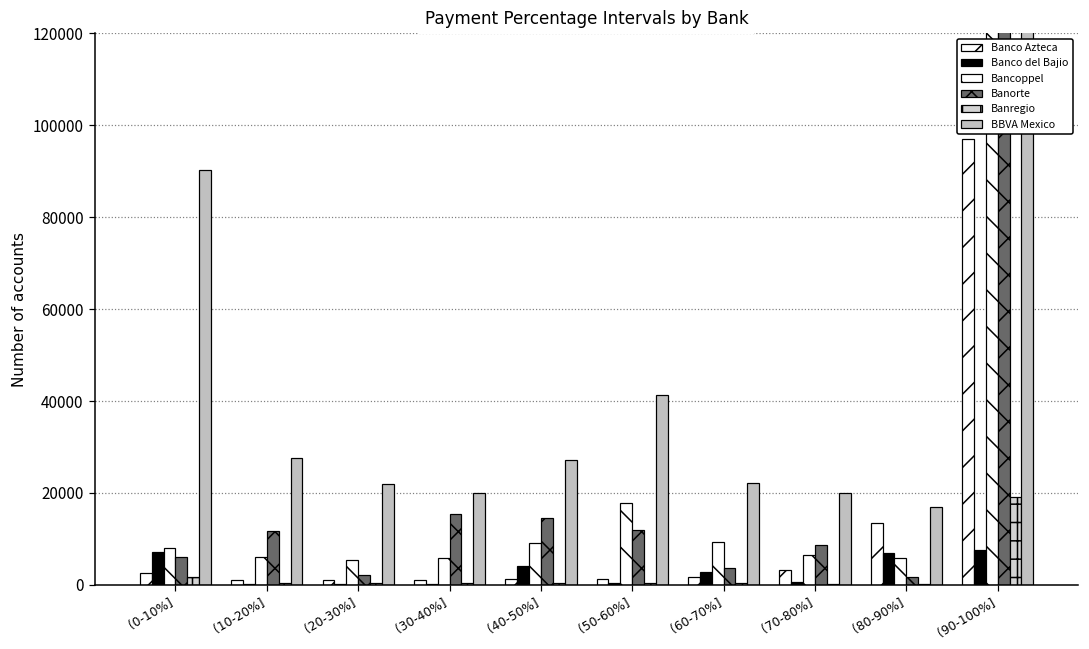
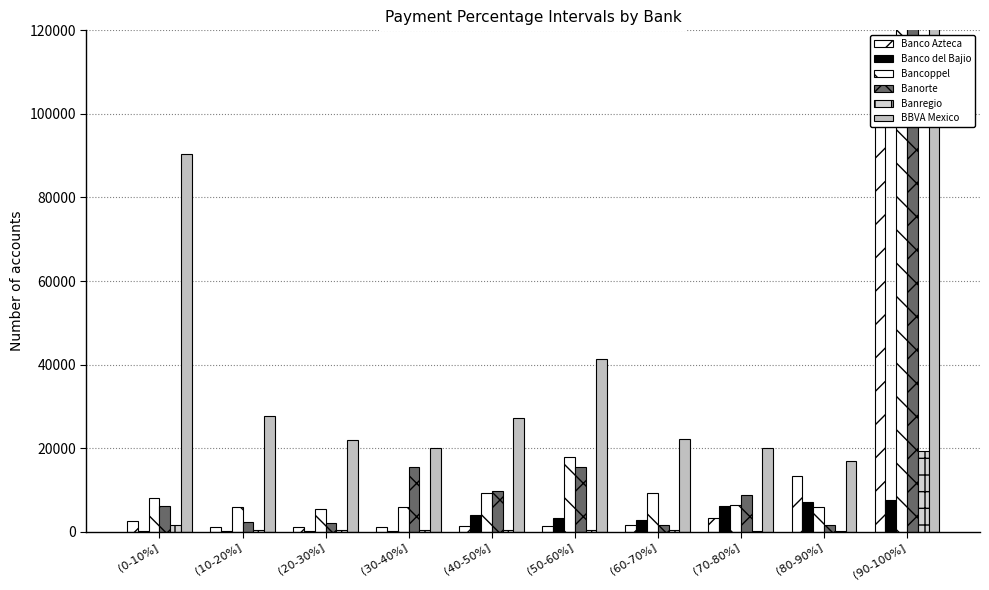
  {
    "Banco del Bajio": {
-     "(0-10%]": 7000,
+     "(0-10%]": 0,
      "(40-50%]": 4000,
-     "(50-60%]": 0,
+     "(50-60%]": 3000,
      "(60-70%]": 3000,
-     "(70-80%]": 1000,
+     "(70-80%]": 6000,
      "(80-90%]": 7000,
      "(90-100%]": 8000
    },
    "Banorte": {
      "(0-10%]": 6000,
-     "(10-20%]": 12000,
+     "(10-20%]": 2000,
      "(20-30%]": 2000,
      "(30-40%]": 16000,
-     "(40-50%]": 14000,
-     "(50-60%]": 12000,
-     "(60-70%]": 4000,
+     "(40-50%]": 10000,
+     "(50-60%]": 16000,
+     "(60-70%]": 2000,
      "(70-80%]": 9000,
      "(80-90%]": 2000
    }
  }
